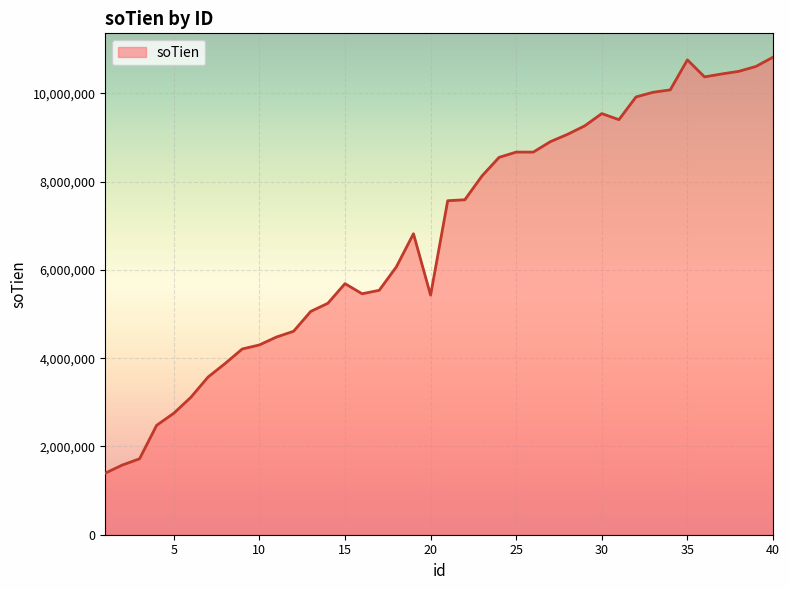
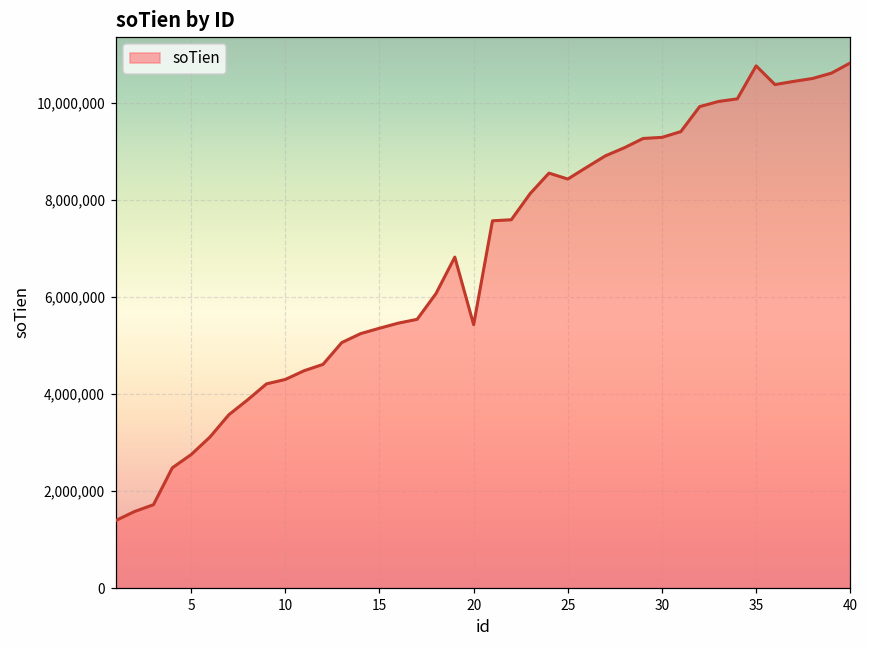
  {
    "5": "2,800,000",
    "10": "4,300,000",
-   "15": "5,700,000",
+   "15": "5,400,000",
    "20": "5,400,000",
-   "25": "8,700,000",
-   "30": "9,500,000",
+   "25": "8,400,000",
+   "30": "9,300,000",
    "35": "10,800,000",
    "40": "10,800,000"
  }
